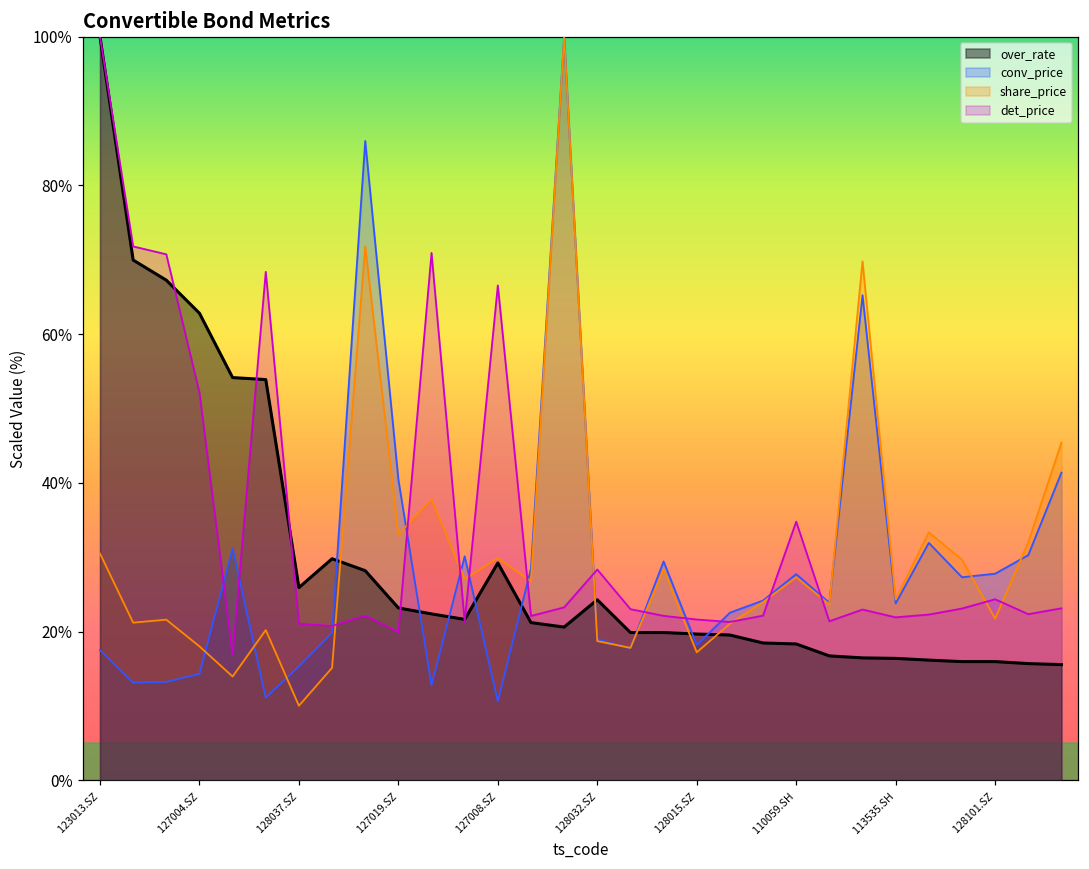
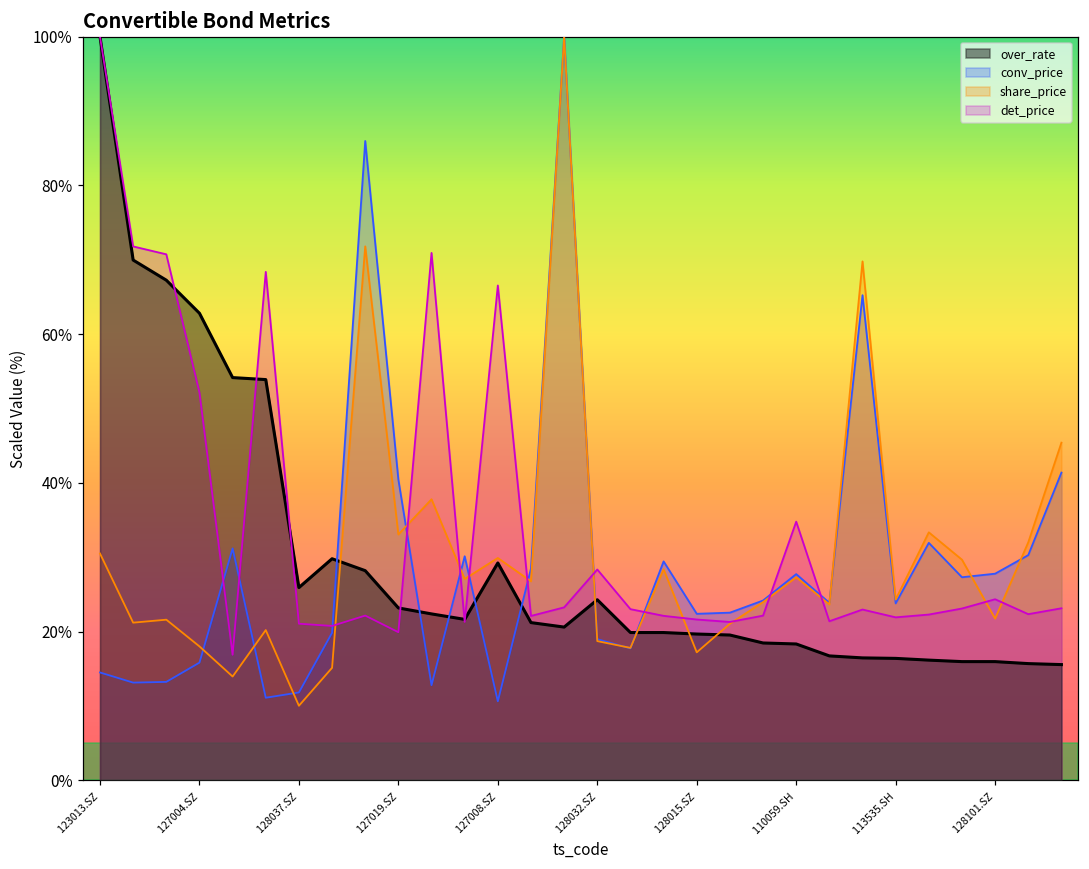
  {
    "over_rate": {
      "127004.SZ": "63%",
      "128037.SZ": "26%",
      "127019.SZ": "23%",
      "127008.SZ": "29%",
      "128032.SZ": "24%",
      "128015.SZ": "20%",
      "110059.SH": "18%",
      "113535.SH": "16%",
      "128101.SZ": "16%"
    },
    "conv_price": {
-     "123013.SZ": "18%",
-     "127004.SZ": "14%",
-     "128037.SZ": "15%",
+     "123013.SZ": "15%",
+     "127004.SZ": "16%",
+     "128037.SZ": "12%",
      "127019.SZ": "40%",
      "127008.SZ": "11%",
-     "128015.SZ": "18%",
+     "128015.SZ": "22%",
      "110059.SH": "28%",
      "113535.SH": "24%",
      "128101.SZ": "28%"
    },
    "share_price": {
      "123013.SZ": "31%",
      "127004.SZ": "18%",
      "128037.SZ": "10%",
      "127019.SZ": "33%",
      "127008.SZ": "30%",
      "128015.SZ": "17%",
      "110059.SH": "27%",
      "113535.SH": "24%",
      "128101.SZ": "22%"
    },
    "det_price": {
      "127004.SZ": "52%",
      "128037.SZ": "21%",
      "127019.SZ": "20%",
      "127008.SZ": "67%",
      "128032.SZ": "28%",
      "128015.SZ": "22%",
      "110059.SH": "35%",
      "113535.SH": "22%",
      "128101.SZ": "24%"
    }
  }
